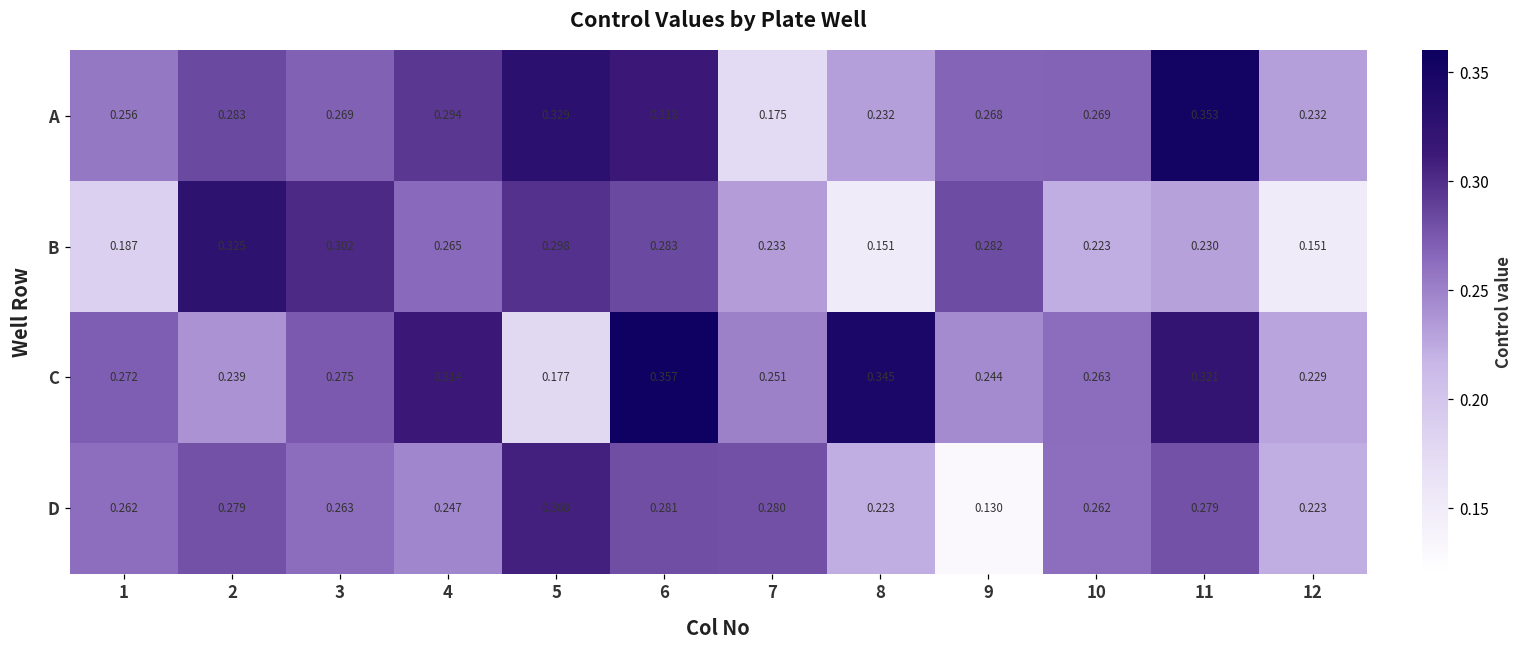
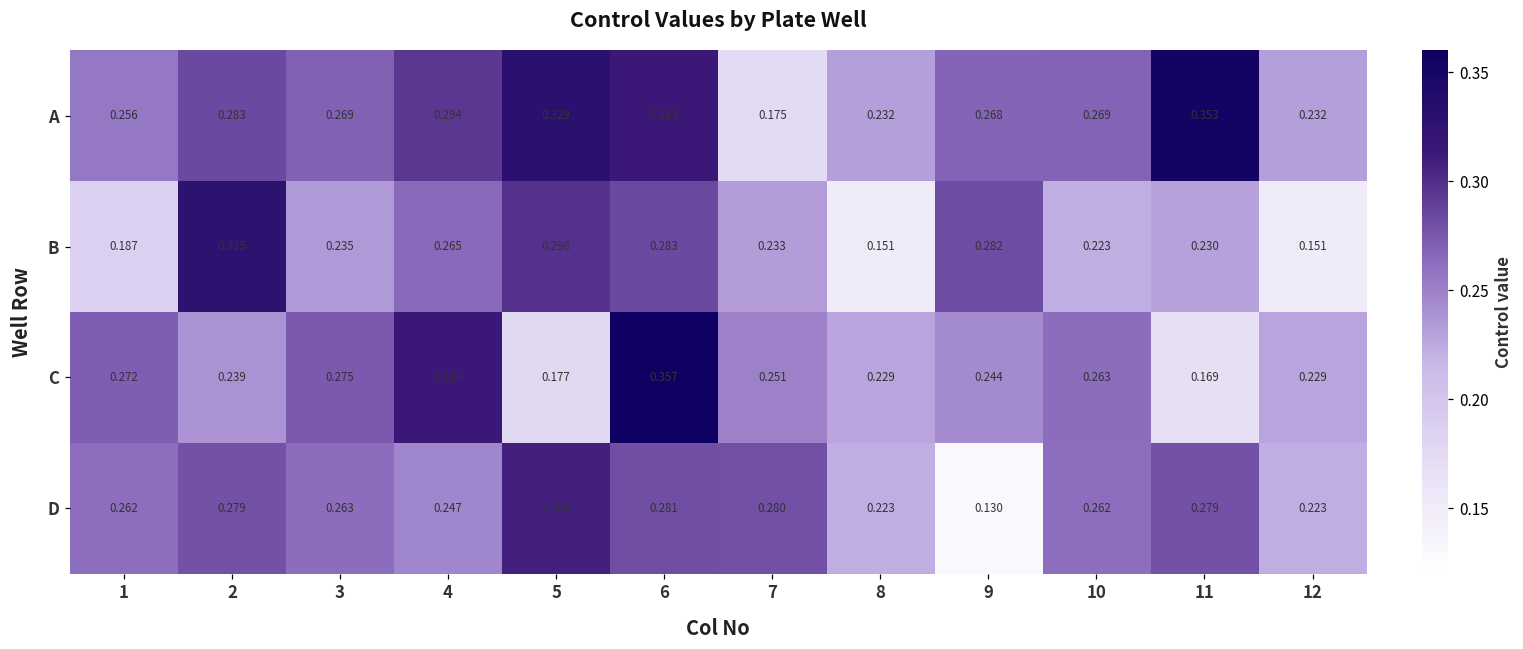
  {
    "A": {
      "1": 0.256,
      "2": 0.283,
      "3": 0.269,
      "4": 0.294,
      "5": 0.329,
      "6": 0.313,
      "7": 0.175,
      "8": 0.232,
      "9": 0.268,
      "10": 0.269,
      "11": 0.353,
      "12": 0.232
    },
    "B": {
      "1": 0.187,
      "2": 0.325,
-     "3": 0.302,
+     "3": 0.235,
      "4": 0.265,
      "5": 0.298,
      "6": 0.283,
      "7": 0.233,
      "8": 0.151,
      "9": 0.282,
      "10": 0.223,
      "11": 0.230,
      "12": 0.151
    },
    "C": {
      "1": 0.272,
      "2": 0.239,
      "3": 0.275,
      "4": 0.314,
      "5": 0.177,
      "6": 0.357,
      "7": 0.251,
-     "8": 0.345,
+     "8": 0.229,
      "9": 0.244,
      "10": 0.263,
-     "11": 0.321,
+     "11": 0.169,
      "12": 0.229
    },
    "D": {
      "1": 0.262,
      "2": 0.279,
      "3": 0.263,
      "4": 0.247,
      "5": 0.308,
      "6": 0.281,
      "7": 0.280,
      "8": 0.223,
      "9": 0.130,
      "10": 0.262,
      "11": 0.279,
      "12": 0.223
    }
  }
